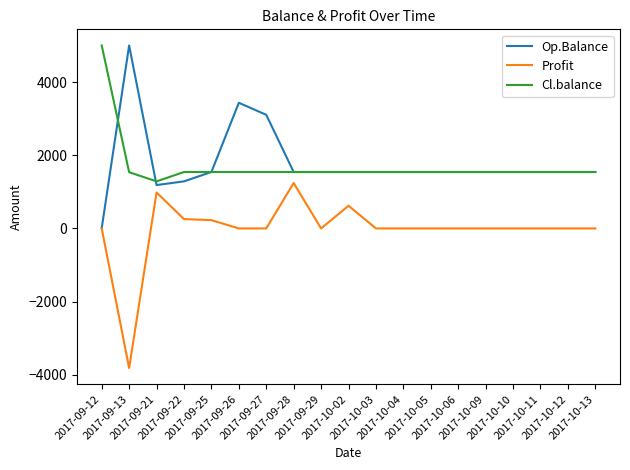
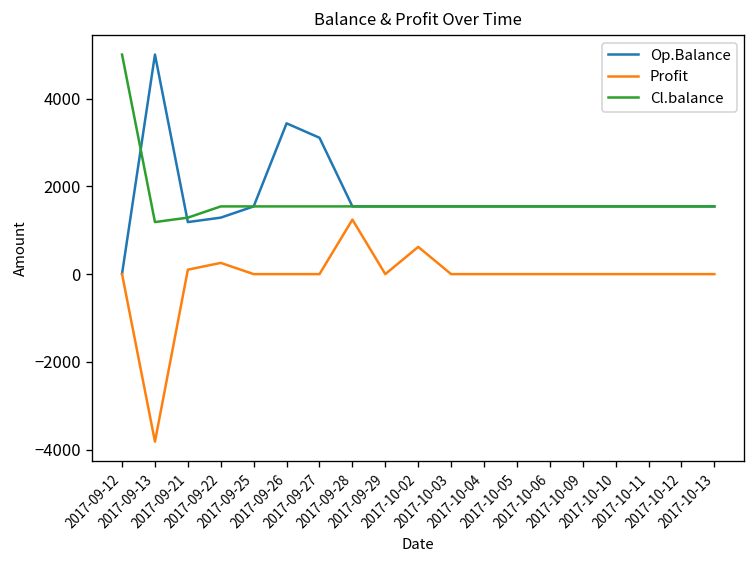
  {
    "Op.Balance": {
      "2017-09-13": 5000,
      "2017-09-21": 1200,
      "2017-09-22": 1300,
      "2017-09-26": 3400,
      "2017-09-27": 3100
    },
    "Profit": {
      "2017-09-13": -3800,
-     "2017-09-21": 1000,
+     "2017-09-21": 100,
      "2017-09-22": 300,
-     "2017-09-25": 200,
+     "2017-09-25": 0,
      "2017-09-26": 0,
      "2017-09-27": 0,
      "2017-09-28": 1200,
      "2017-09-29": 0,
      "2017-10-02": 600,
      "2017-10-03": 0,
      "2017-10-04": 0,
      "2017-10-05": 0,
      "2017-10-06": 0,
      "2017-10-09": 0,
      "2017-10-10": 0,
      "2017-10-11": 0,
      "2017-10-12": 0,
      "2017-10-13": 0
    },
    "Cl.balance": {
      "2017-09-12": 5000,
-     "2017-09-13": 1500,
+     "2017-09-13": 1200,
      "2017-09-21": 1300,
      "2017-09-22": 1500,
      "2017-09-26": 1500,
      "2017-09-27": 1500
    }
  }
